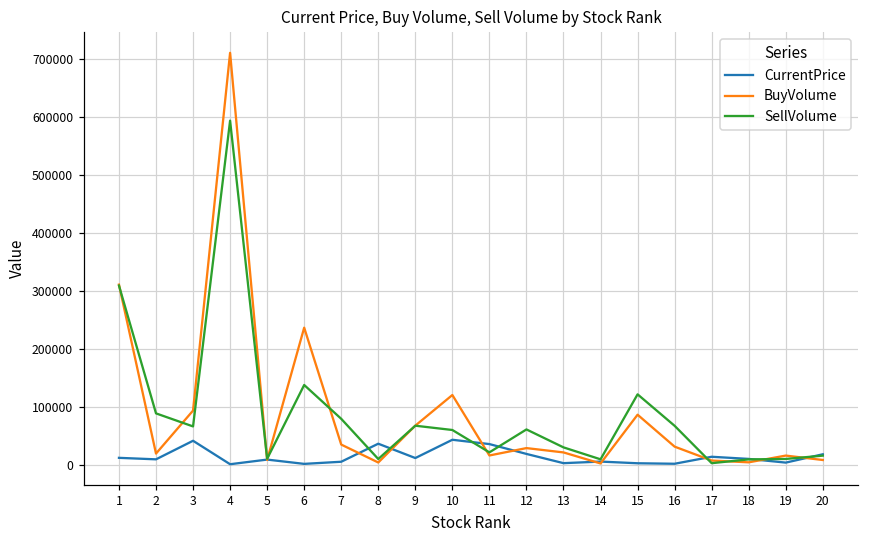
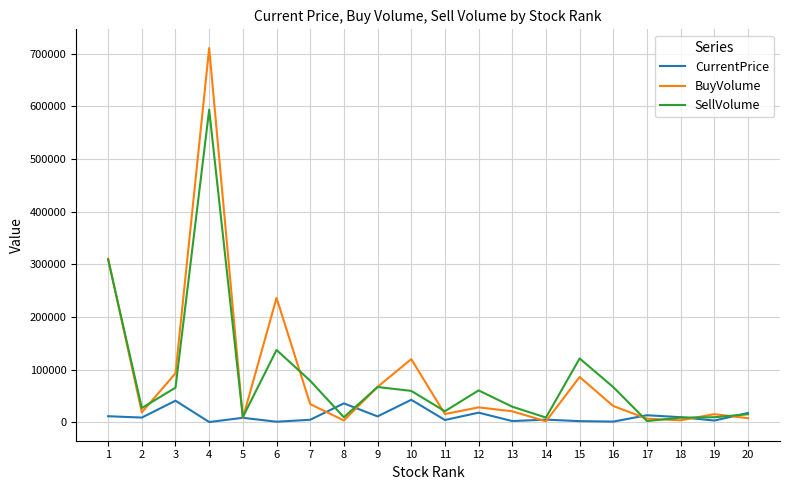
  {
    "CurrentPrice": {
      "1": 10000,
      "2": 10000,
      "3": 40000,
      "4": 0,
      "6": 0,
      "7": 0,
      "8": 40000,
      "9": 10000,
      "10": 40000,
-     "11": 40000,
+     "11": 0,
      "12": 20000,
      "13": 0,
      "15": 0,
      "16": 0,
      "17": 10000,
      "19": 0
    },
    "BuyVolume": {
      "2": 20000,
      "3": 90000,
      "4": 710000,
      "6": 240000,
      "7": 30000,
      "8": 0,
      "10": 120000,
      "11": 20000,
      "12": 30000,
      "13": 20000,
      "15": 90000,
      "16": 30000,
      "18": 0,
      "19": 20000,
      "20": 10000
    },
    "SellVolume": {
-     "2": 90000,
+     "2": 30000,
      "3": 70000,
      "4": 590000,
      "6": 140000,
      "7": 80000,
      "8": 10000,
      "10": 60000,
      "11": 20000,
      "12": 60000,
      "13": 30000,
      "15": 120000,
      "16": 70000,
      "19": 10000
    }
  }
